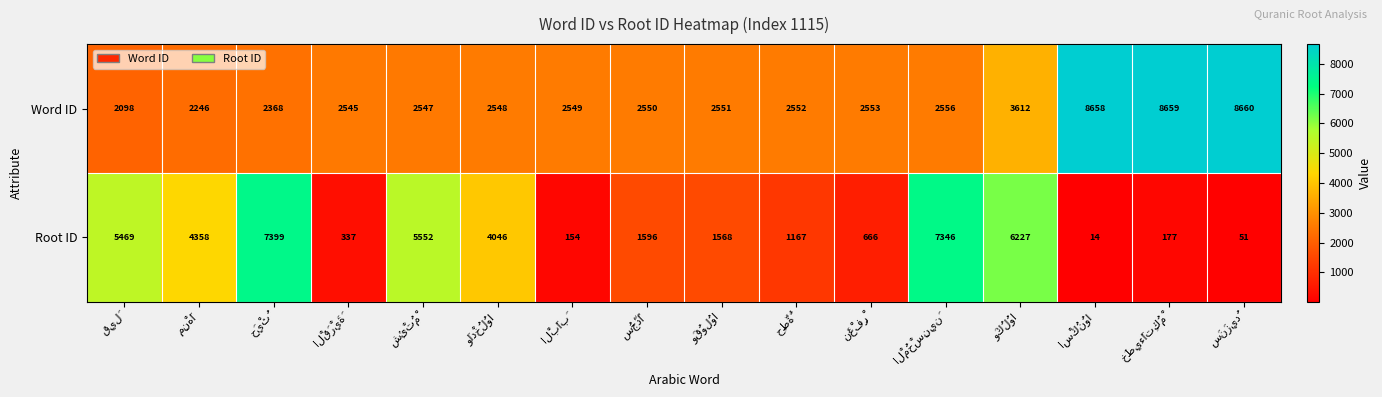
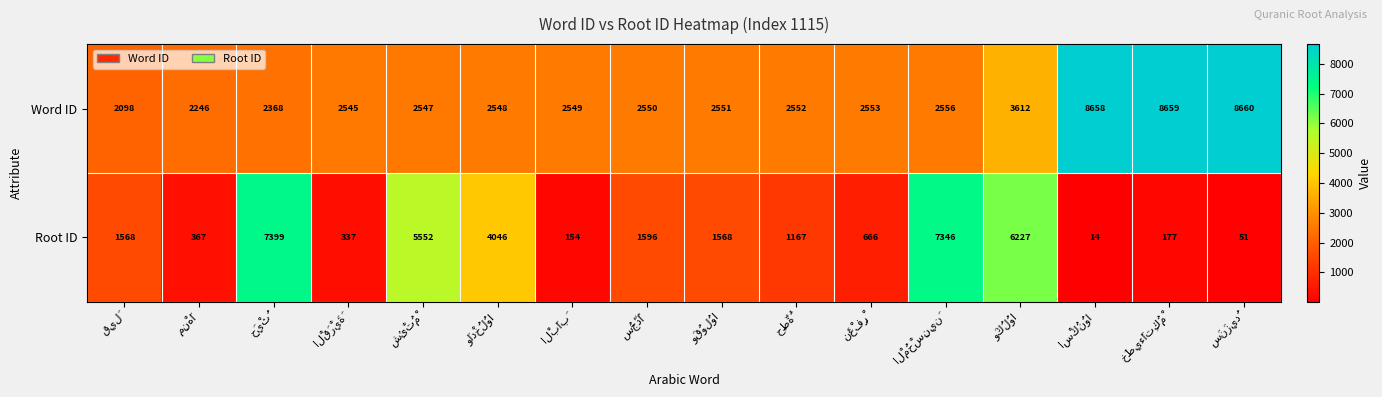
  {
    "Word ID": {
      "قِيلَ": 2098,
      "مِنْهَا": 2246,
      "حَيْثُ": 2368,
      "الْقَرْيَةَ": 2545,
      "شِئْتُمْ": 2547,
      "وَادْخُلُوا": 2548,
      "الْبَابَ": 2549,
      "سُجَّدًا": 2550,
      "وَقُولُوا": 2551,
      "حِطَّةٌ": 2552,
      "نَغْفِرْ": 2553,
      "الْمُحْسِنِينَ": 2556,
      "وَكُلُوا": 3612,
      "اسْكُنُوا": 8658,
      "خَطِيءَاتِكُمْ": 8659,
      "سَنَزِيدُ": 8660
    },
    "Root ID": {
-     "قِيلَ": 5469,
-     "مِنْهَا": 4358,
+     "قِيلَ": 1568,
+     "مِنْهَا": 367,
      "حَيْثُ": 7399,
      "الْقَرْيَةَ": 337,
      "شِئْتُمْ": 5552,
      "وَادْخُلُوا": 4046,
      "الْبَابَ": 154,
      "سُجَّدًا": 1596,
      "وَقُولُوا": 1568,
      "حِطَّةٌ": 1167,
      "نَغْفِرْ": 666,
      "الْمُحْسِنِينَ": 7346,
      "وَكُلُوا": 6227,
      "اسْكُنُوا": 14,
      "خَطِيءَاتِكُمْ": 177,
      "سَنَزِيدُ": 51
    }
  }
